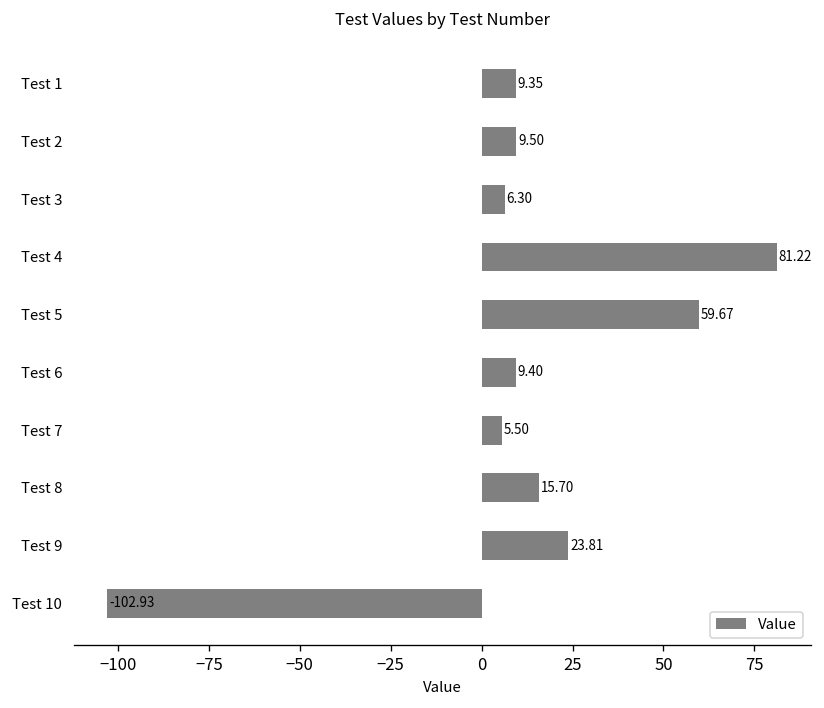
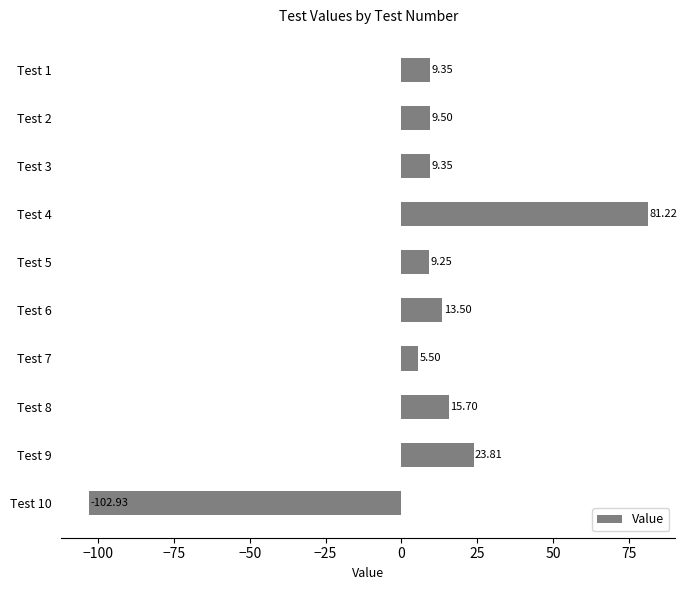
  {
    "Test 1": 9.35,
    "Test 2": 9.50,
-   "Test 3": 6.30,
+   "Test 3": 9.35,
    "Test 4": 81.22,
-   "Test 5": 59.67,
-   "Test 6": 9.40,
+   "Test 5": 9.25,
+   "Test 6": 13.50,
    "Test 7": 5.50,
    "Test 8": 15.70,
    "Test 9": 23.81,
    "Test 10": -102.93
  }
